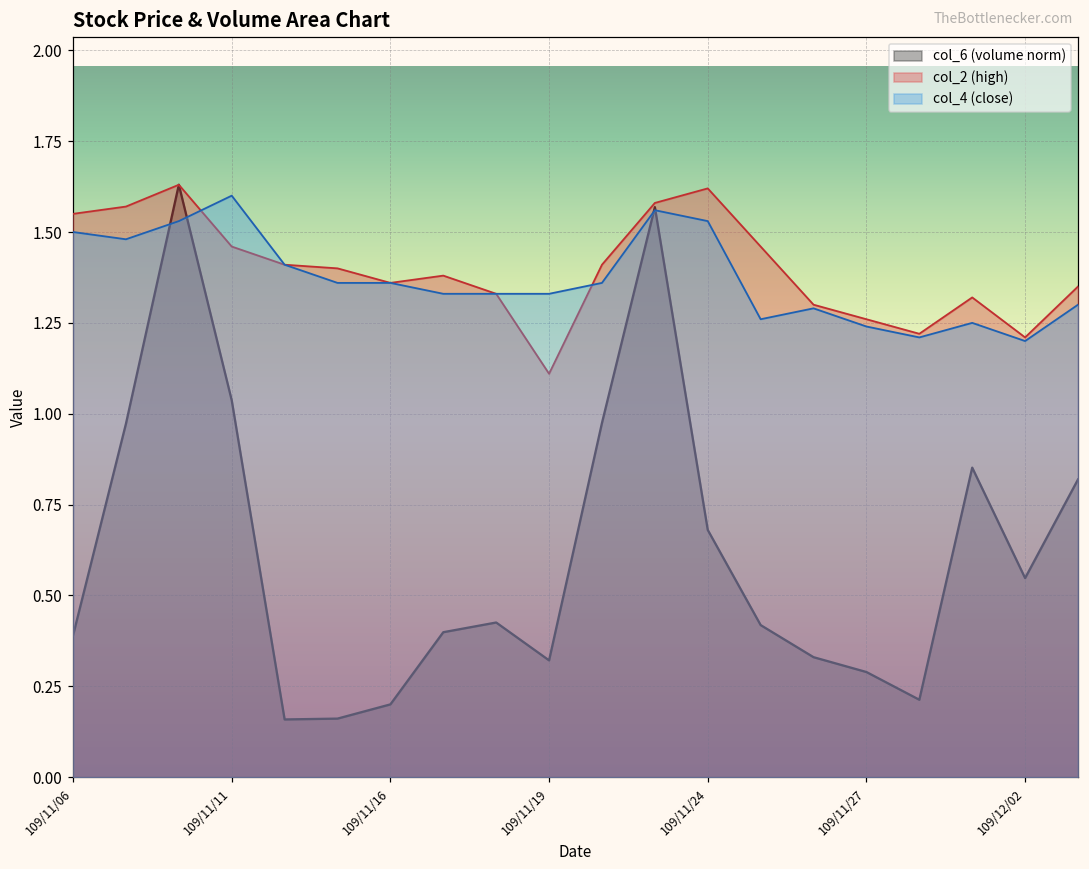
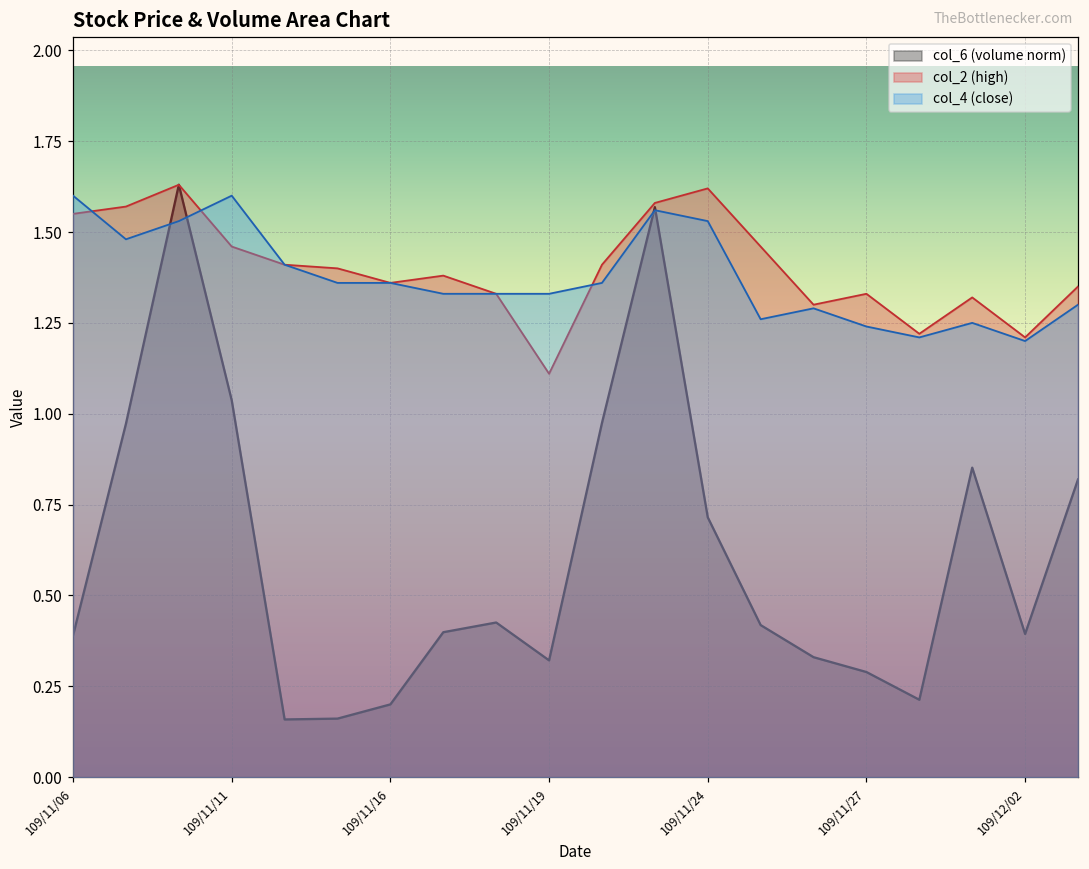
  {
    "col_6 (volume norm)": {
      "109/11/06": 0.39,
      "109/11/11": 1.04,
      "109/11/16": 0.20,
      "109/11/19": 0.32,
-     "109/11/24": 0.68,
+     "109/11/24": 0.72,
      "109/11/27": 0.29,
-     "109/12/02": 0.55
+     "109/12/02": 0.39
    },
    "col_2 (high)": {
      "109/11/06": 1.55,
      "109/11/11": 1.46,
      "109/11/19": 1.11,
      "109/11/24": 1.62,
-     "109/11/27": 1.26,
+     "109/11/27": 1.33,
      "109/12/02": 1.21
    },
    "col_4 (close)": {
-     "109/11/06": 1.5,
+     "109/11/06": 1.6,
      "109/11/11": 1.6,
      "109/11/19": 1.33,
      "109/11/24": 1.53,
      "109/11/27": 1.24,
      "109/12/02": 1.2
    }
  }
